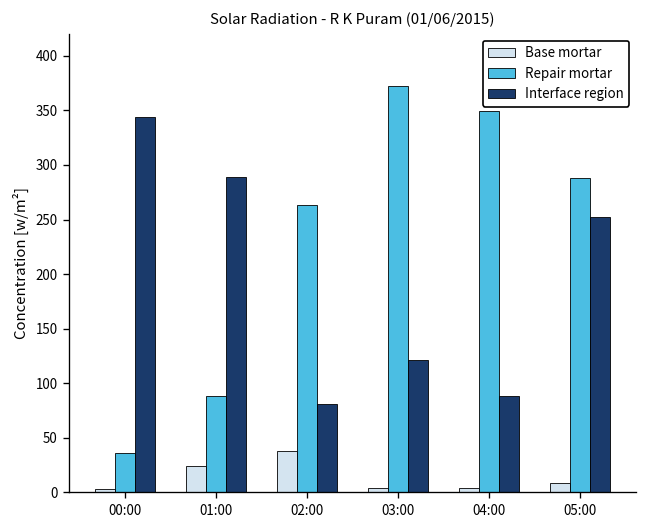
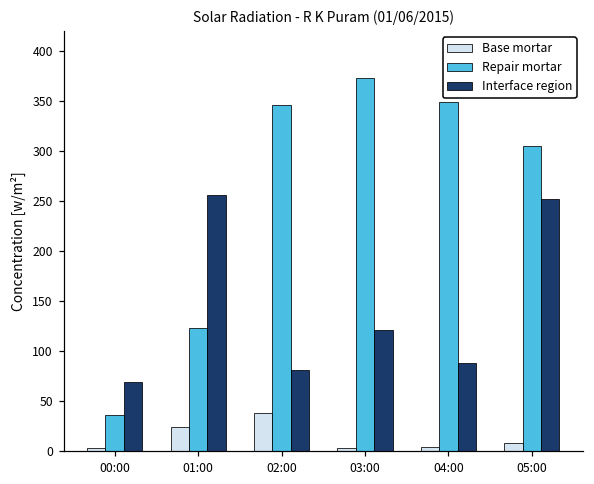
  {
    "Base mortar": {
      "00:00": 0,
      "01:00": 20,
      "02:00": 40,
      "03:00": 0,
      "04:00": 0,
      "05:00": 10
    },
    "Repair mortar": {
      "00:00": 40,
-     "01:00": 90,
-     "02:00": 260,
+     "01:00": 120,
+     "02:00": 350,
      "03:00": 370,
      "04:00": 350,
-     "05:00": 290
+     "05:00": 310
    },
    "Interface region": {
-     "00:00": 340,
-     "01:00": 290,
+     "00:00": 70,
+     "01:00": 260,
      "02:00": 80,
      "03:00": 120,
      "04:00": 90,
      "05:00": 250
    }
  }
